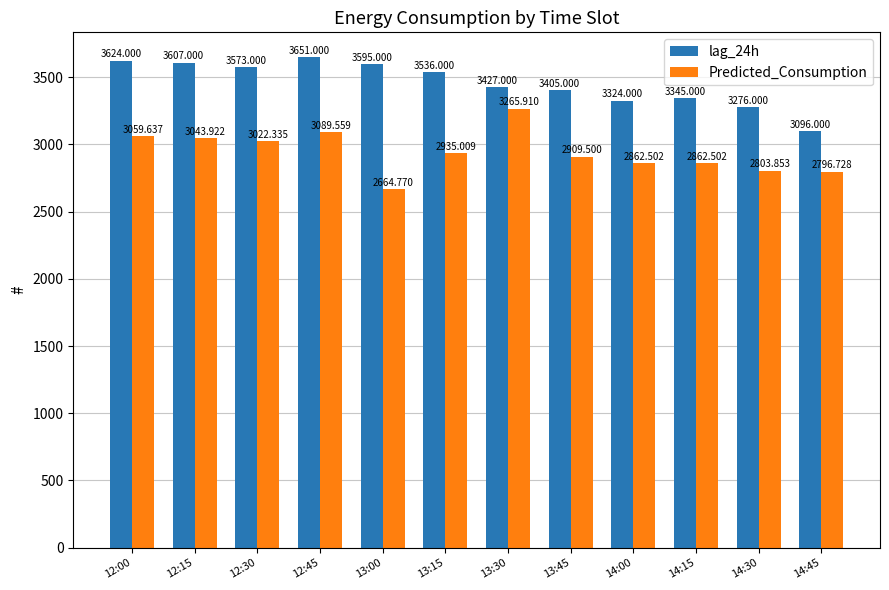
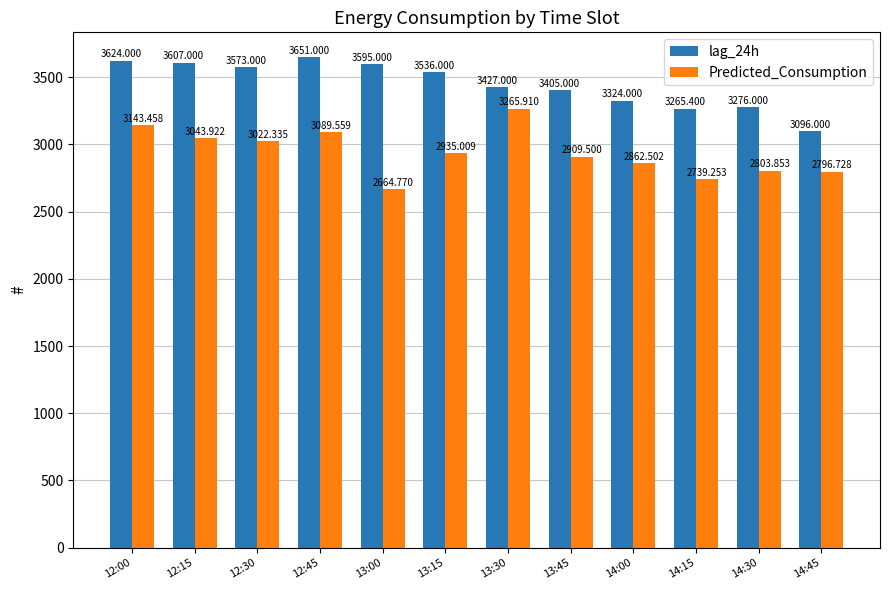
  {
    "lag_24h": {
      "12:00": 3624.000,
      "12:15": 3607.000,
      "12:30": 3573.000,
      "12:45": 3651.000,
      "13:00": 3595.000,
      "13:15": 3536.000,
      "13:30": 3427.000,
      "13:45": 3405.000,
      "14:00": 3324.000,
-     "14:15": 3345.000,
+     "14:15": 3265.400,
      "14:30": 3276.000,
      "14:45": 3096.000
    },
    "Predicted_Consumption": {
-     "12:00": 3059.637,
+     "12:00": 3143.458,
      "12:15": 3043.922,
      "12:30": 3022.335,
      "12:45": 3089.559,
      "13:00": 2664.770,
      "13:15": 2935.009,
      "13:30": 3265.910,
      "13:45": 2909.500,
      "14:00": 2862.502,
-     "14:15": 2862.502,
+     "14:15": 2739.253,
      "14:30": 2803.853,
      "14:45": 2796.728
    }
  }
